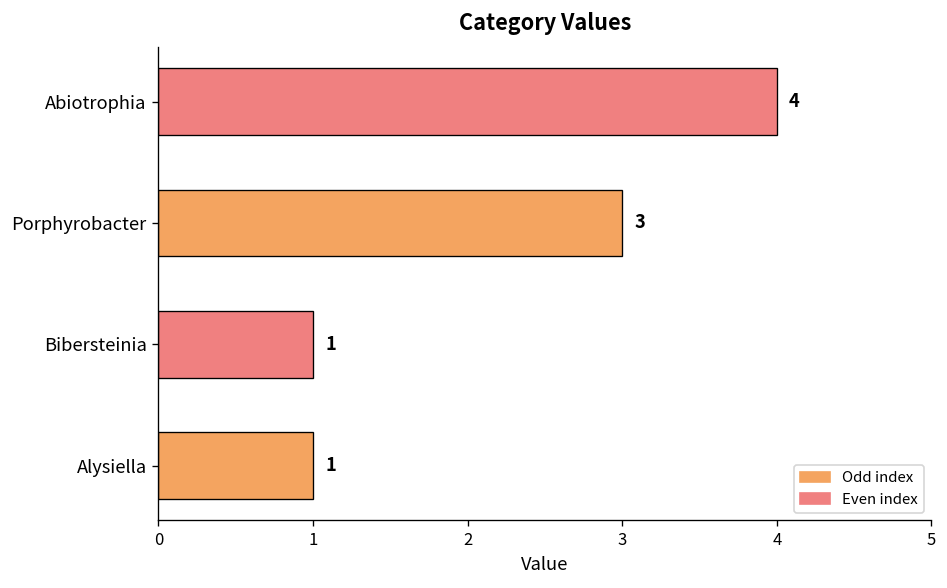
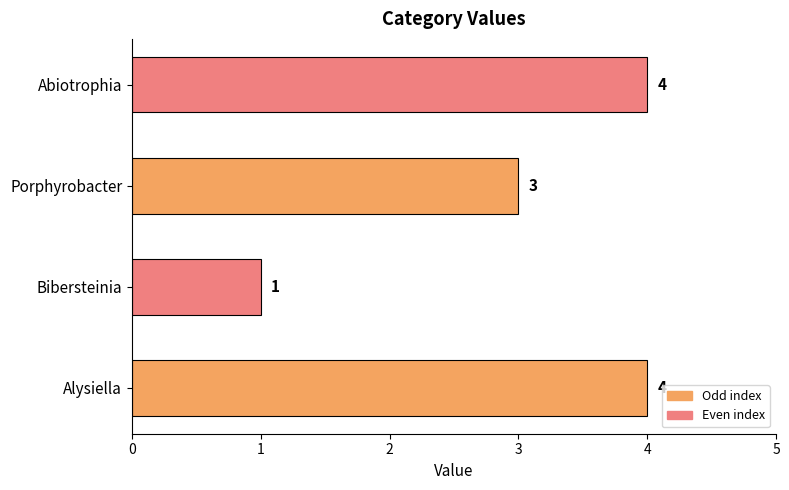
  {
-   "Alysiella": 1
+   "Alysiella": 4
  }
